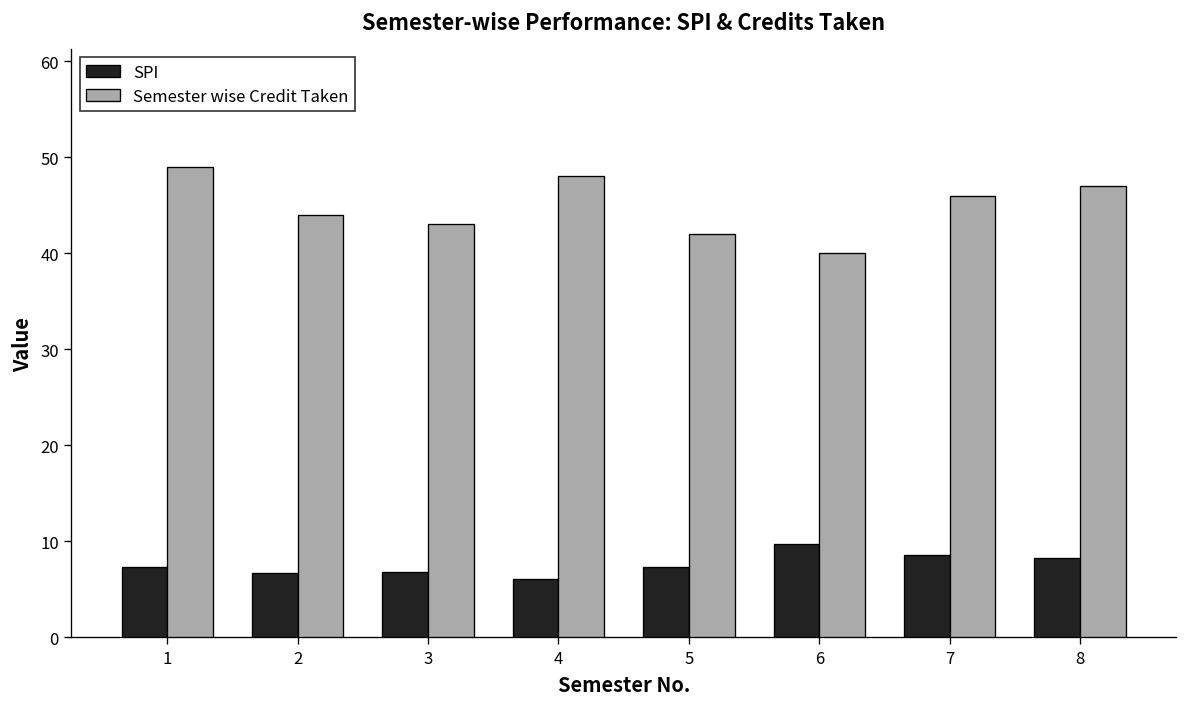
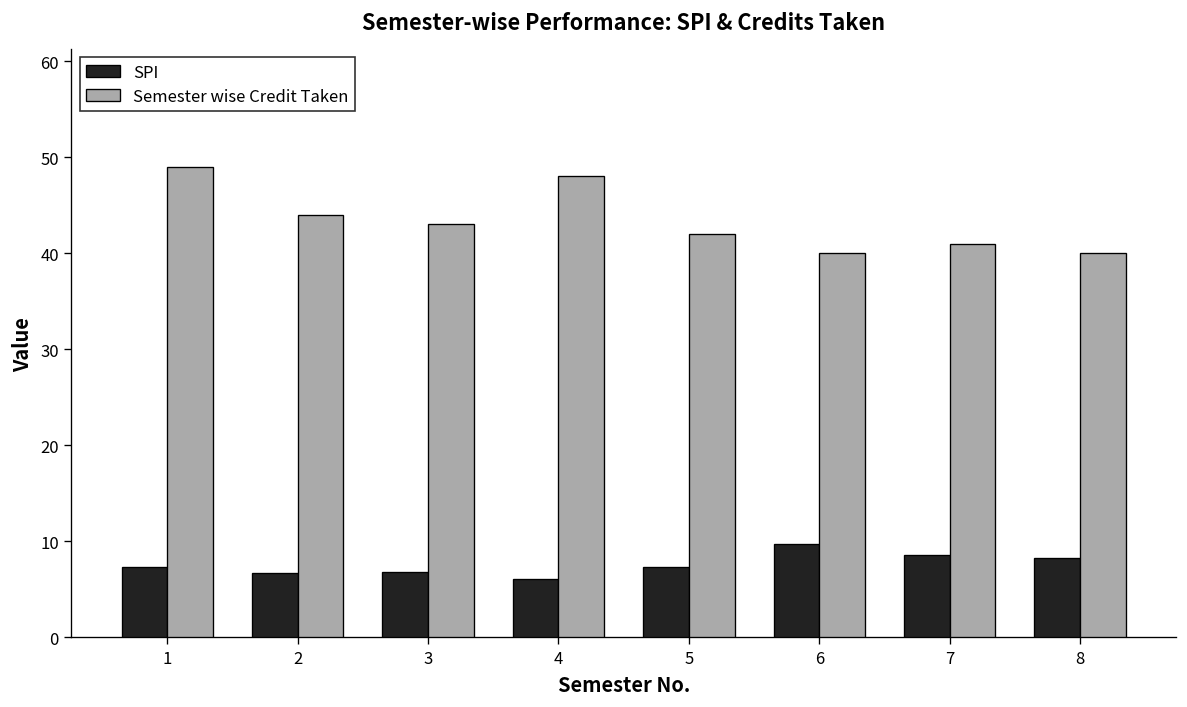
  {
    "SPI": {
      "1": 7,
      "2": 7,
      "3": 7,
      "4": 6,
      "5": 7,
      "6": 10,
      "7": 9,
      "8": 8
    },
    "Semester wise Credit Taken": {
      "1": 49,
      "2": 44,
      "3": 43,
      "4": 48,
      "5": 42,
      "6": 40,
-     "7": 46,
-     "8": 47
+     "7": 41,
+     "8": 40
    }
  }
